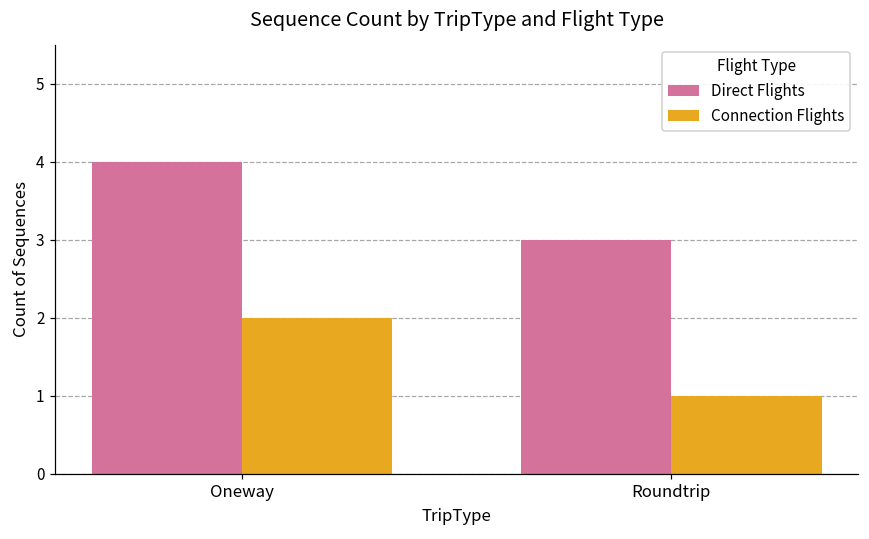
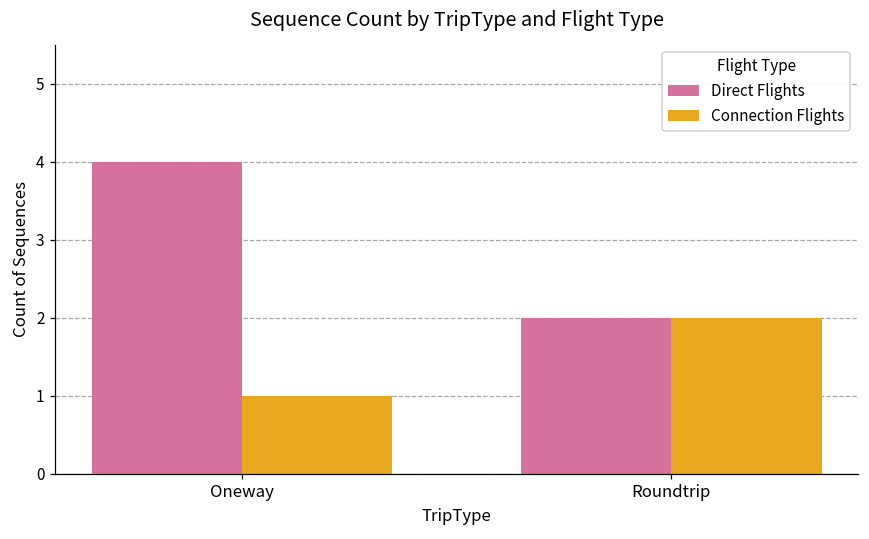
  {
    "Direct Flights": {
      "Oneway": 4,
-     "Roundtrip": 3
+     "Roundtrip": 2
    },
    "Connection Flights": {
-     "Oneway": 2,
-     "Roundtrip": 1
+     "Oneway": 1,
+     "Roundtrip": 2
    }
  }
